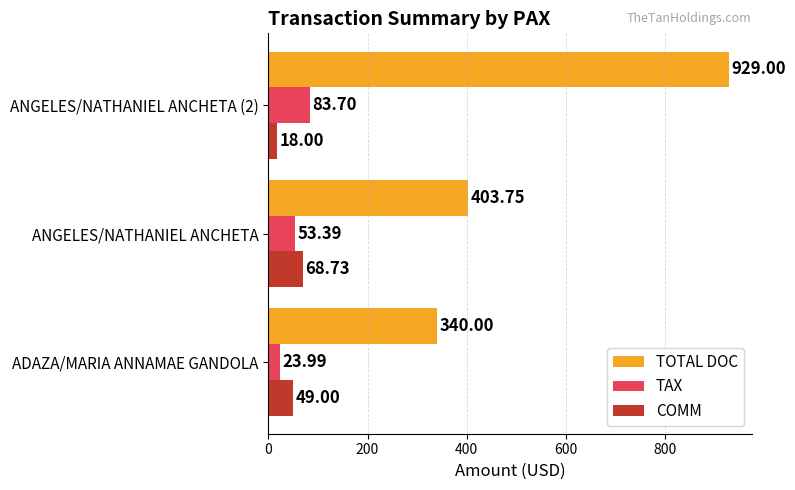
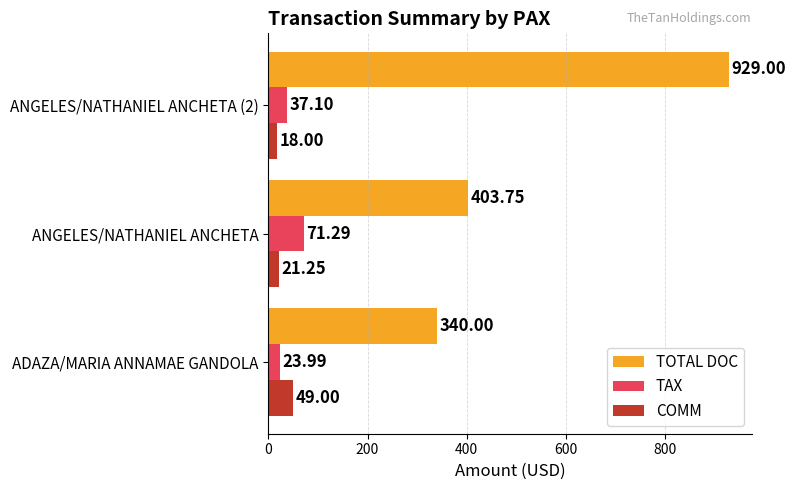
  {
    "TOTAL DOC": {
      "ANGELES/NATHANIEL ANCHETA (2)": 929.00,
      "ANGELES/NATHANIEL ANCHETA": 403.75,
      "ADAZA/MARIA ANNAMAE GANDOLA": 340.00
    },
    "TAX": {
-     "ANGELES/NATHANIEL ANCHETA (2)": 83.70,
-     "ANGELES/NATHANIEL ANCHETA": 53.39,
+     "ANGELES/NATHANIEL ANCHETA (2)": 37.10,
+     "ANGELES/NATHANIEL ANCHETA": 71.29,
      "ADAZA/MARIA ANNAMAE GANDOLA": 23.99
    },
    "COMM": {
      "ANGELES/NATHANIEL ANCHETA (2)": 18.00,
-     "ANGELES/NATHANIEL ANCHETA": 68.73,
+     "ANGELES/NATHANIEL ANCHETA": 21.25,
      "ADAZA/MARIA ANNAMAE GANDOLA": 49.00
    }
  }
